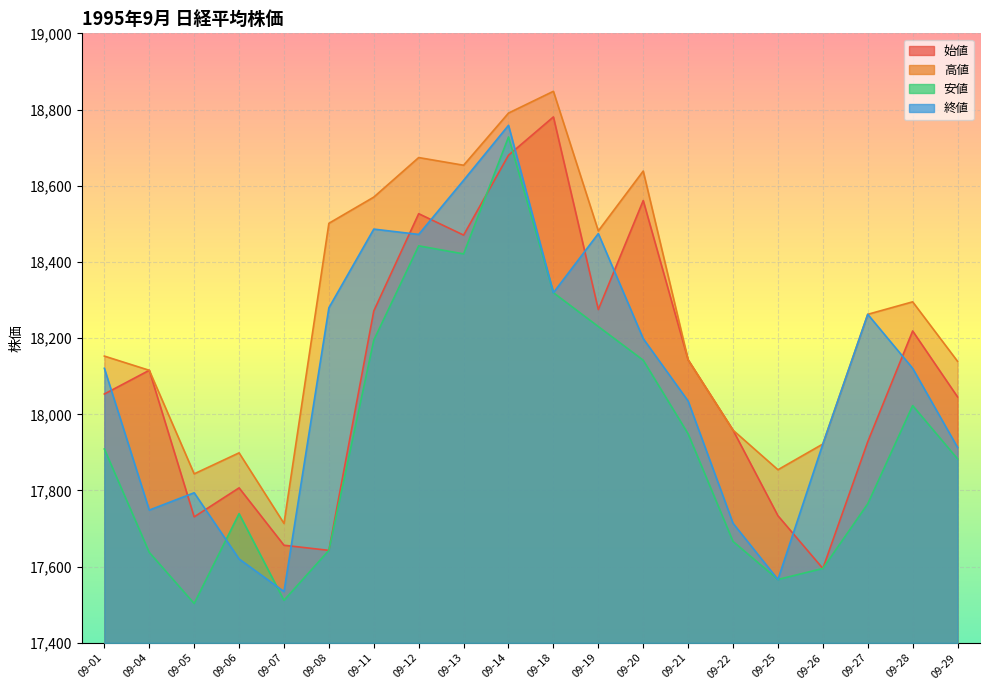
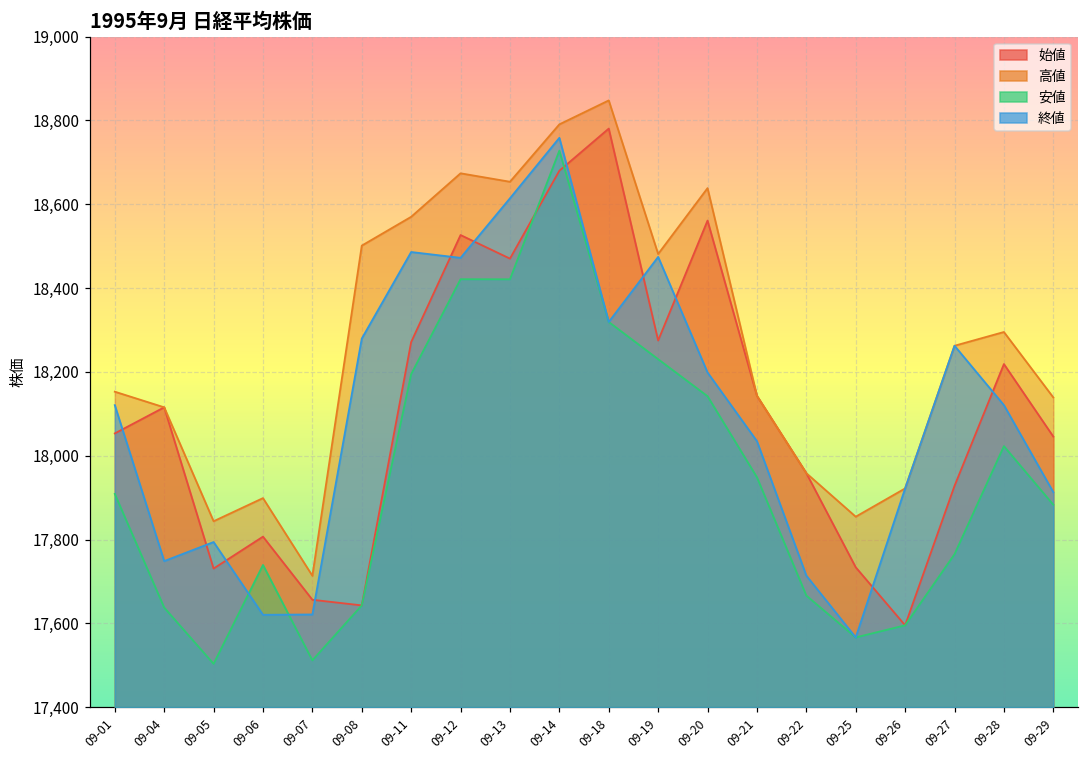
  {
    "安値": {
      "09-01": "17,910",
      "09-04": "17,640",
      "09-05": "17,500",
      "09-06": "17,740",
      "09-07": "17,510",
      "09-11": "18,190",
-     "09-12": "18,440",
+     "09-12": "18,420",
      "09-13": "18,420",
      "09-14": "18,730",
      "09-19": "18,230",
      "09-20": "18,140",
      "09-21": "17,950",
      "09-22": "17,670",
      "09-27": "17,760",
      "09-28": "18,020",
      "09-29": "17,880"
    },
    "終値": {
      "09-01": "18,120",
      "09-04": "17,750",
      "09-05": "17,790",
      "09-06": "17,620",
-     "09-07": "17,530",
+     "09-07": "17,620",
      "09-08": "18,280",
      "09-11": "18,490",
      "09-12": "18,470",
      "09-13": "18,610",
      "09-14": "18,760",
      "09-19": "18,470",
      "09-20": "18,200",
      "09-21": "18,030",
      "09-22": "17,710",
      "09-28": "18,120",
      "09-29": "17,910"
    }
  }
